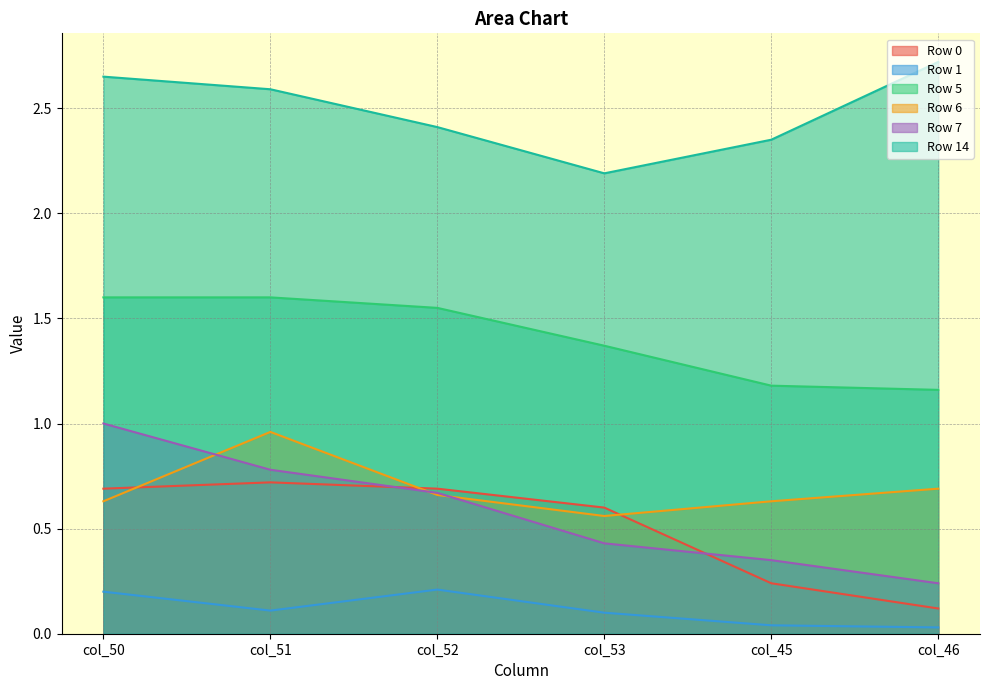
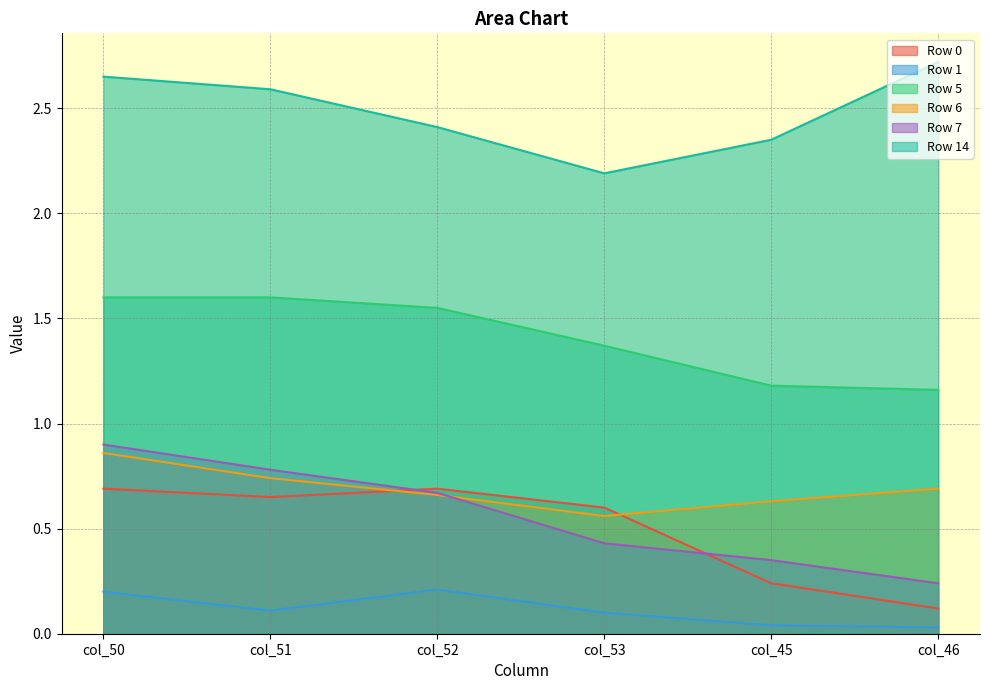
  {
    "Row 0": {
      "col_50": 0.69,
-     "col_51": 0.72,
+     "col_51": 0.65,
      "col_52": 0.69,
      "col_53": 0.60,
      "col_45": 0.24,
      "col_46": 0.12
    },
    "Row 1": {
      "col_50": 0.20,
      "col_51": 0.11,
      "col_52": 0.21,
      "col_53": 0.10,
      "col_45": 0.04,
      "col_46": 0.03
    },
    "Row 6": {
-     "col_50": 0.63,
-     "col_51": 0.96,
+     "col_50": 0.86,
+     "col_51": 0.74,
      "col_53": 0.56,
      "col_45": 0.63,
      "col_46": 0.69
    },
    "Row 7": {
-     "col_50": 1.0,
+     "col_50": 0.9,
      "col_51": 0.78,
      "col_53": 0.43,
      "col_45": 0.35,
      "col_46": 0.24
    }
  }
